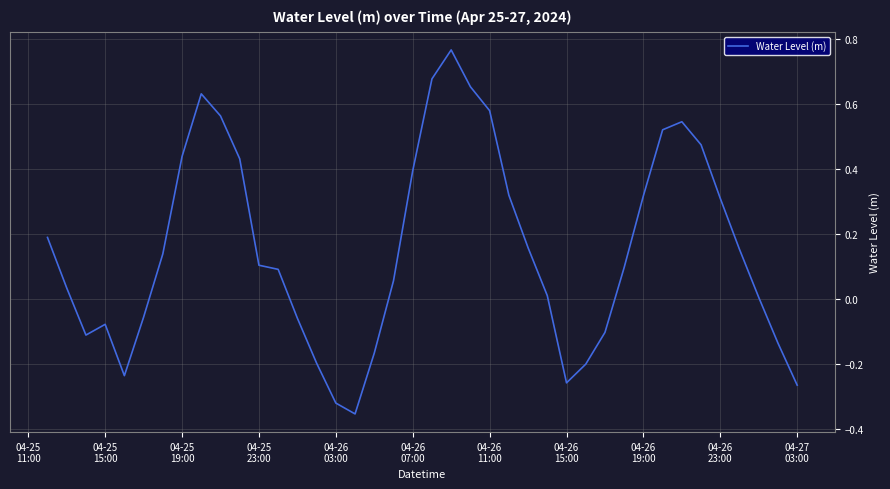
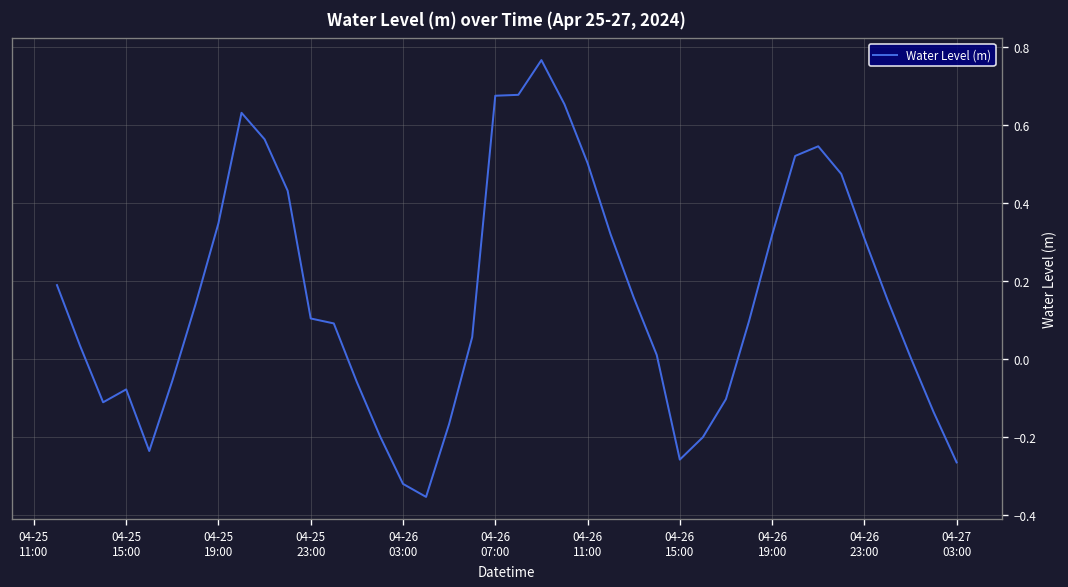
  {
    "04-25 15:00": -0.08,
-   "04-25 19:00": 0.44,
+   "04-25 19:00": 0.35,
    "04-25 23:00": 0.10,
    "04-26 03:00": -0.32,
-   "04-26 07:00": 0.39,
-   "04-26 11:00": 0.58,
+   "04-26 07:00": 0.68,
+   "04-26 11:00": 0.50,
    "04-26 15:00": -0.26,
    "04-26 19:00": 0.32,
    "04-26 23:00": 0.31,
    "04-27 03:00": -0.27
  }
